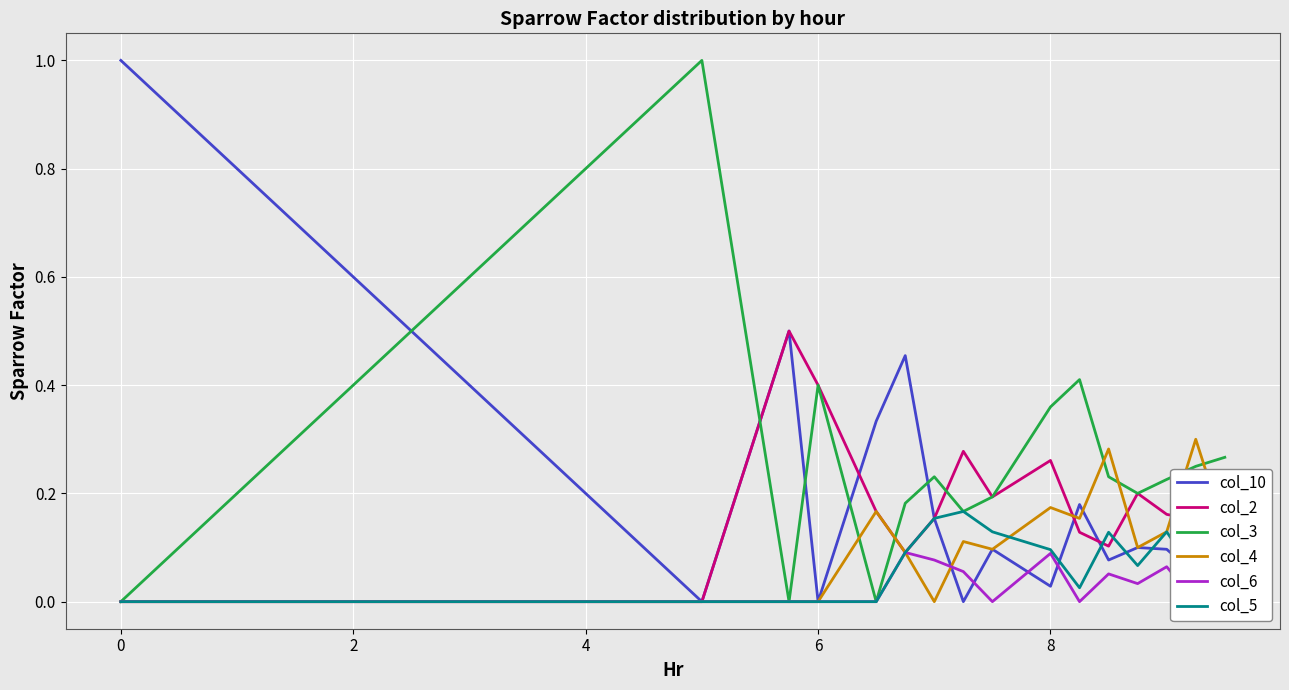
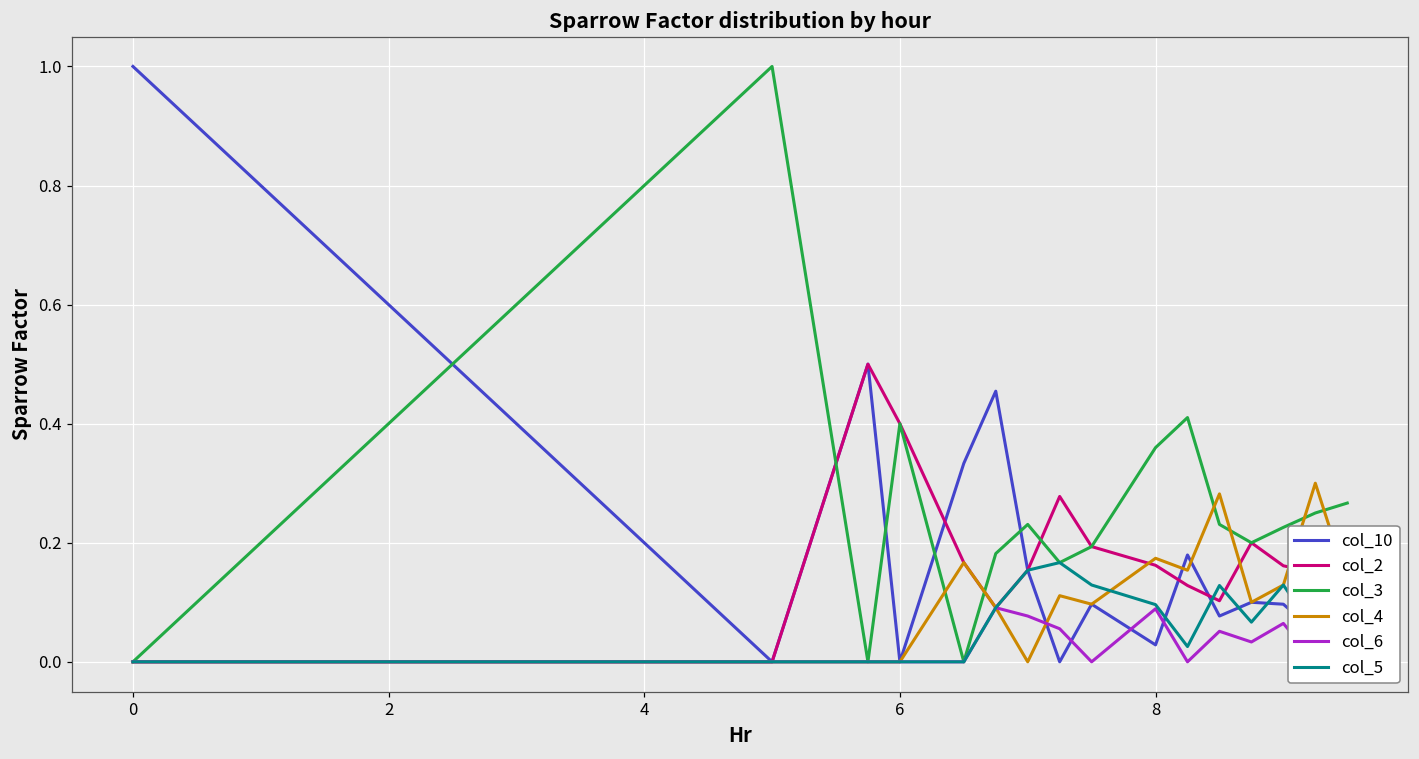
  {
    "col_10": {
      "0": 1.00,
      "8": 0.03
    },
    "col_2": {
-     "8": 0.26
+     "8": 0.16
    },
    "col_3": {
      "8": 0.36
    },
    "col_4": {
      "8": 0.17
    },
    "col_6": {
      "8": 0.09
    },
    "col_5": {
      "8": 0.10
    }
  }
